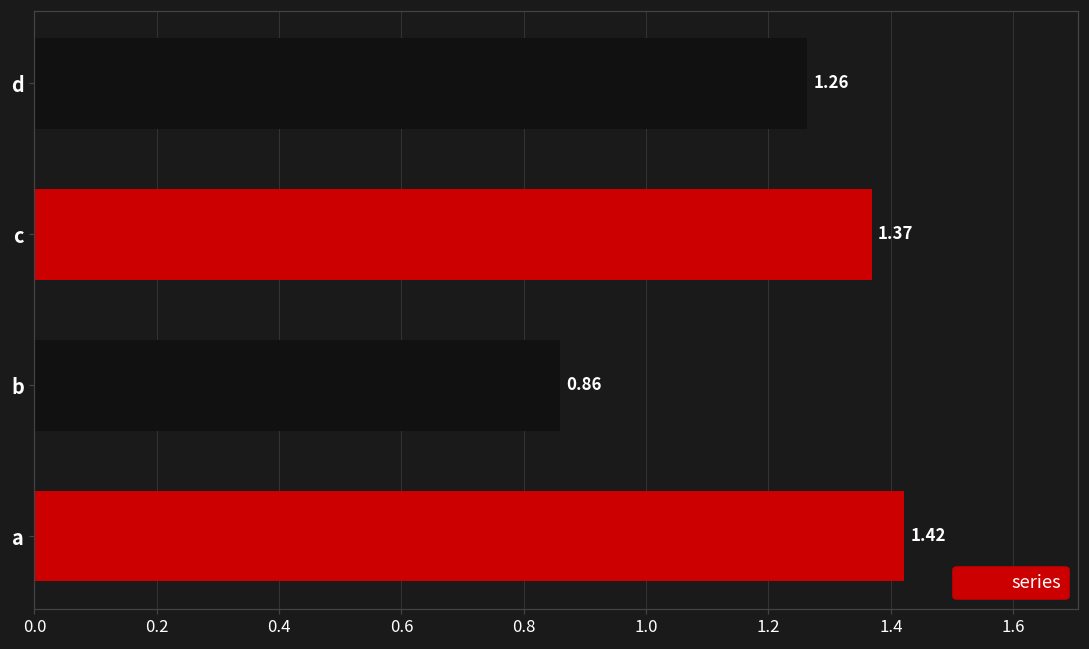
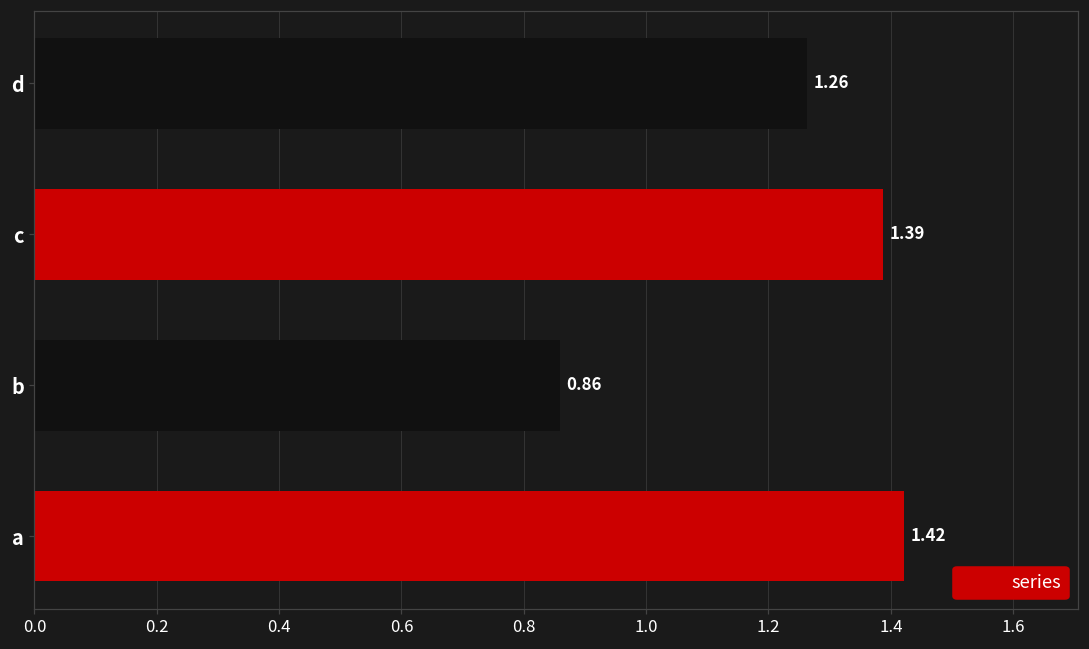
  {
    "d": 1.26,
-   "c": 1.37,
+   "c": 1.39,
    "b": 0.86,
    "a": 1.42
  }
